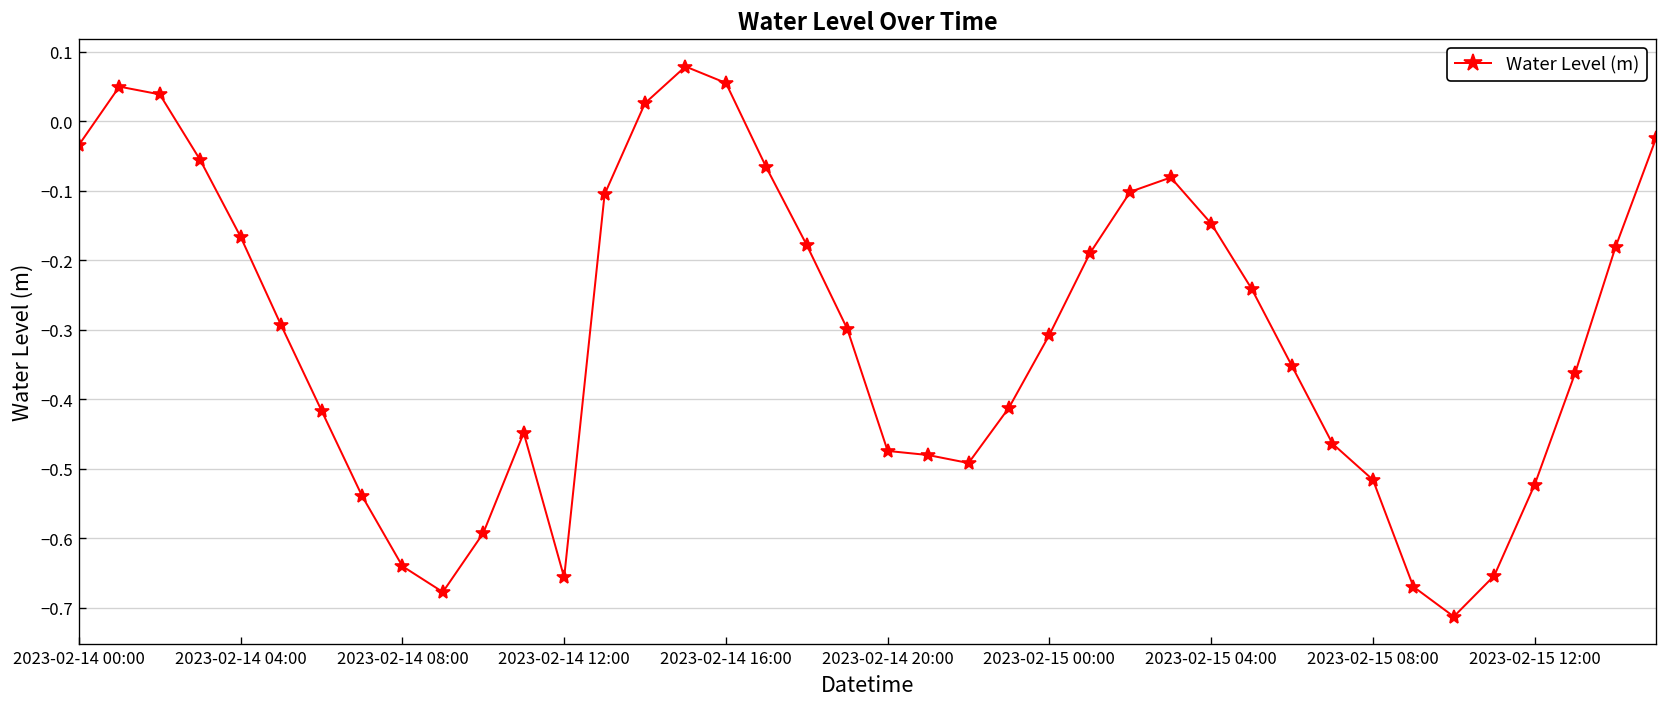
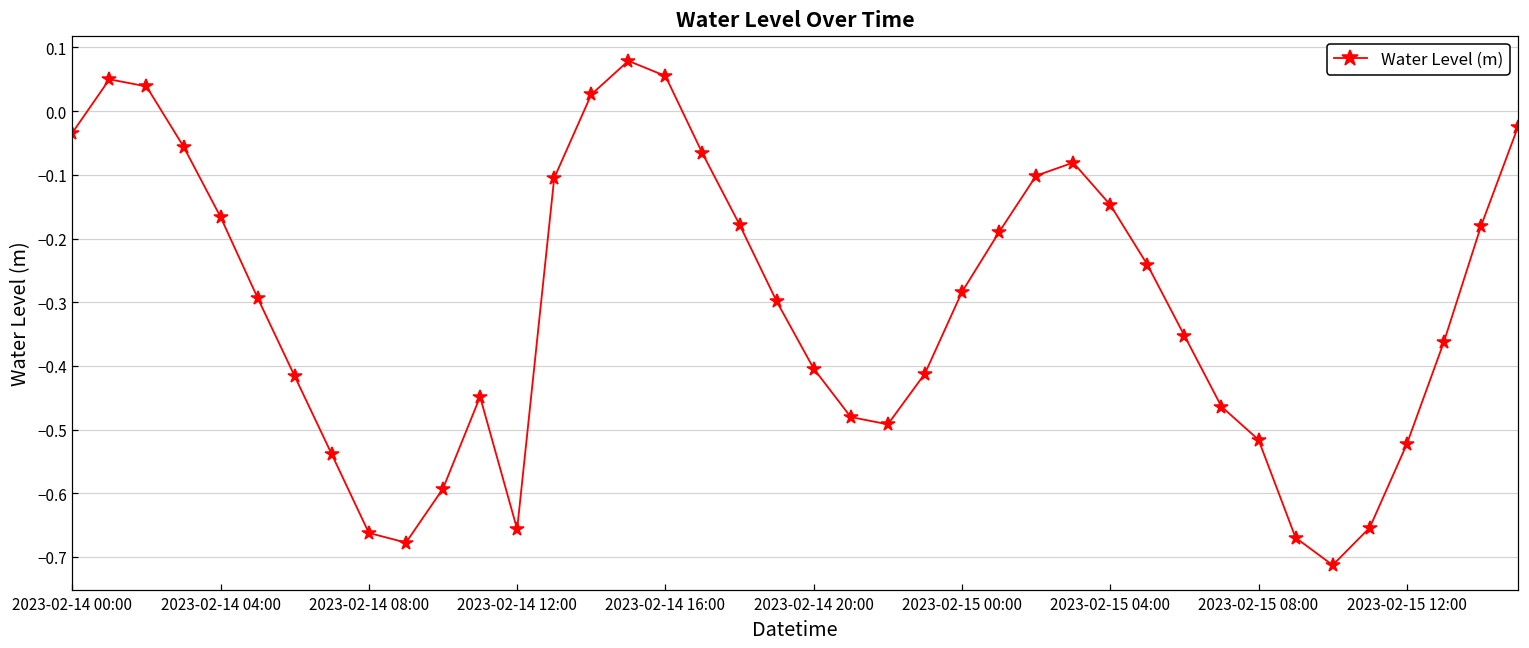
  {
    "2023-02-14 00:00": -0.03,
    "2023-02-14 04:00": -0.17,
-   "2023-02-14 08:00": -0.64,
+   "2023-02-14 08:00": -0.66,
    "2023-02-14 12:00": -0.66,
    "2023-02-14 16:00": 0.06,
-   "2023-02-14 20:00": -0.47,
-   "2023-02-15 00:00": -0.31,
+   "2023-02-14 20:00": -0.40,
+   "2023-02-15 00:00": -0.28,
    "2023-02-15 04:00": -0.15,
    "2023-02-15 08:00": -0.52,
    "2023-02-15 12:00": -0.52
  }
